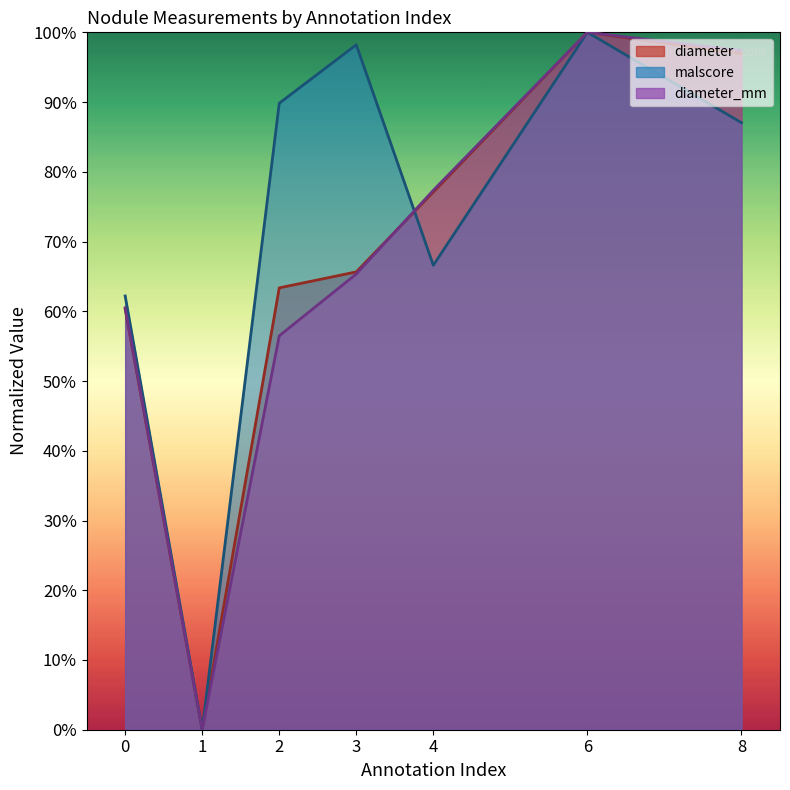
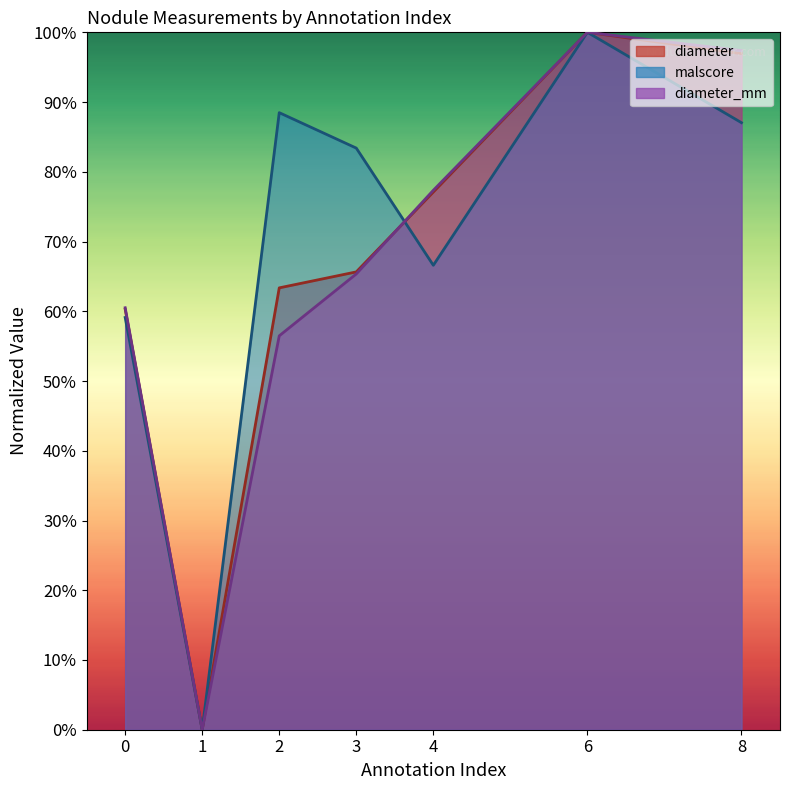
  {
    "diameter": {
      "2": "63%"
    },
    "malscore": {
-     "0": "62%",
-     "2": "90%",
-     "3": "98%",
+     "0": "59%",
+     "2": "88%",
+     "3": "83%",
      "4": "67%",
      "8": "87%"
    },
    "diameter_mm": {
      "2": "56%"
    }
  }
